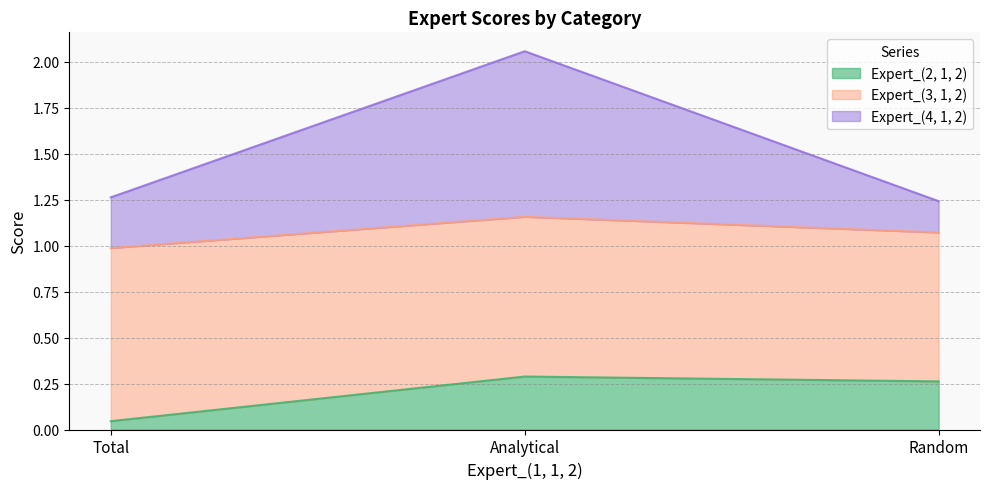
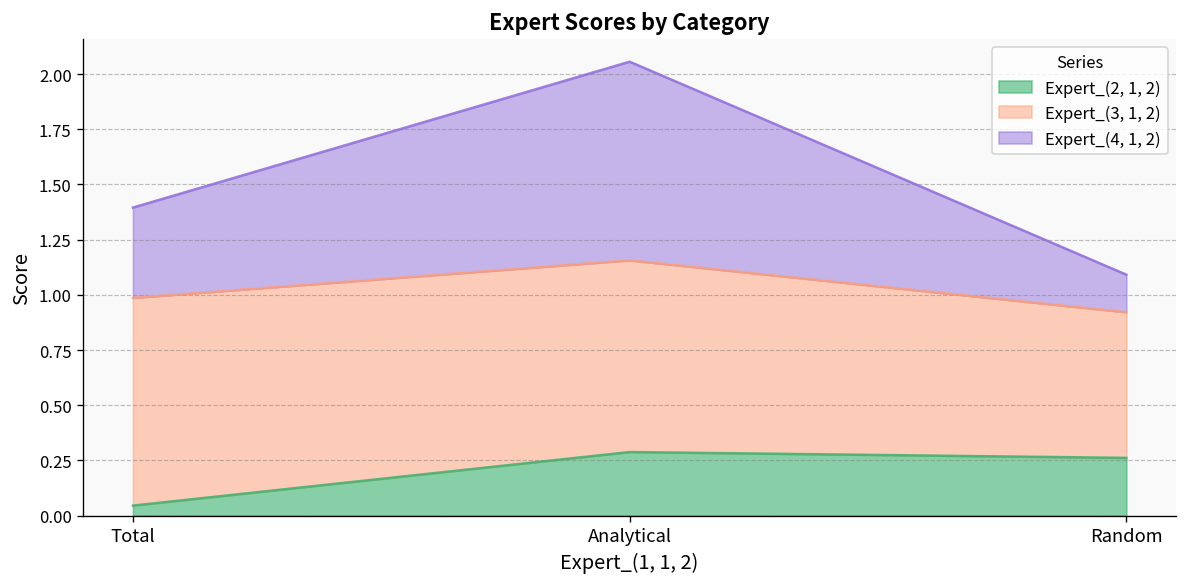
  {
    "Expert_(2, 1, 2)": {
      "Total": 0.05,
      "Analytical": 0.29,
      "Random": 0.26
    },
    "Expert_(3, 1, 2)": {
      "Total": 0.94,
      "Analytical": 0.87,
-     "Random": 0.81
+     "Random": 0.66
    },
    "Expert_(4, 1, 2)": {
-     "Total": 0.28,
+     "Total": 0.41,
      "Analytical": 0.90,
      "Random": 0.17
    }
  }
